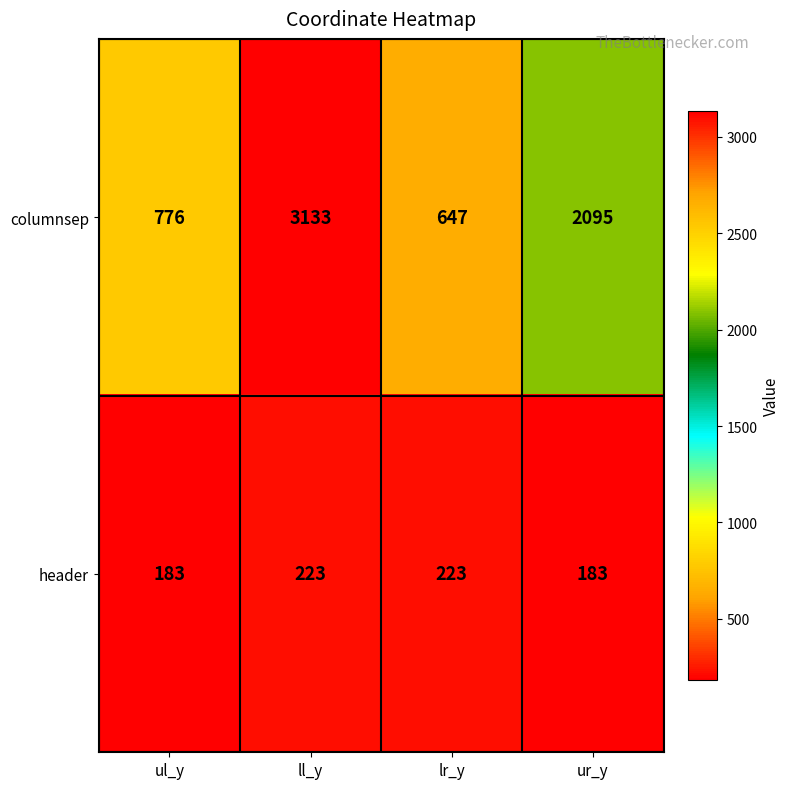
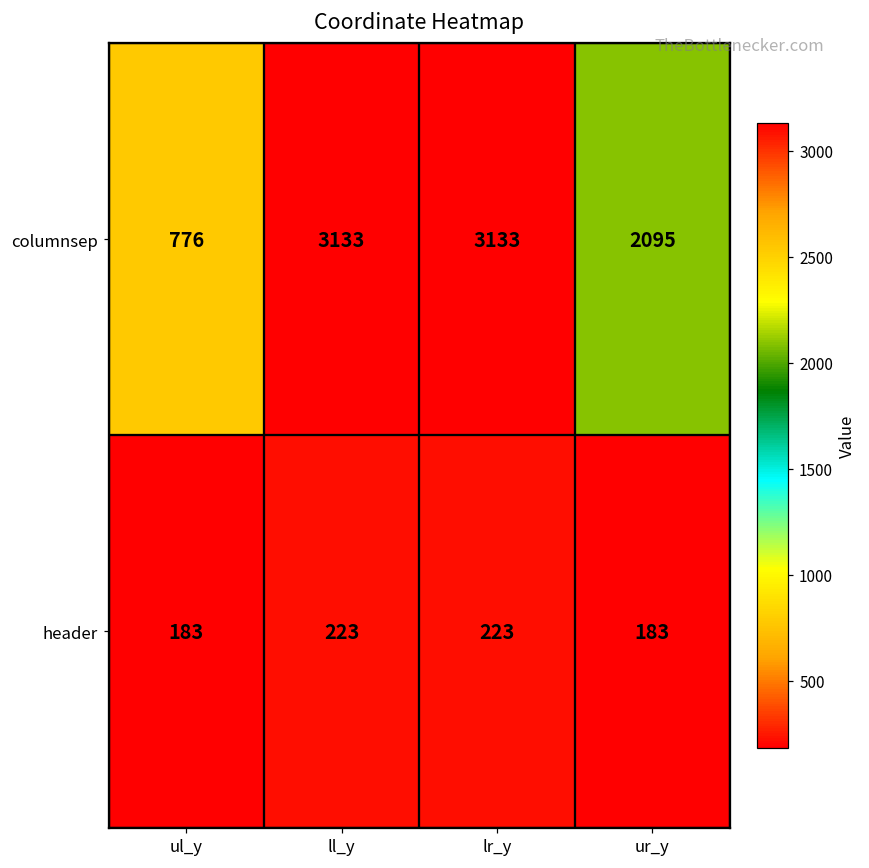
  {
    "columnsep": {
      "ul_y": 776,
      "ll_y": 3133,
-     "lr_y": 647,
+     "lr_y": 3133,
      "ur_y": 2095
    },
    "header": {
      "ul_y": 183,
      "ll_y": 223,
      "lr_y": 223,
      "ur_y": 183
    }
  }
